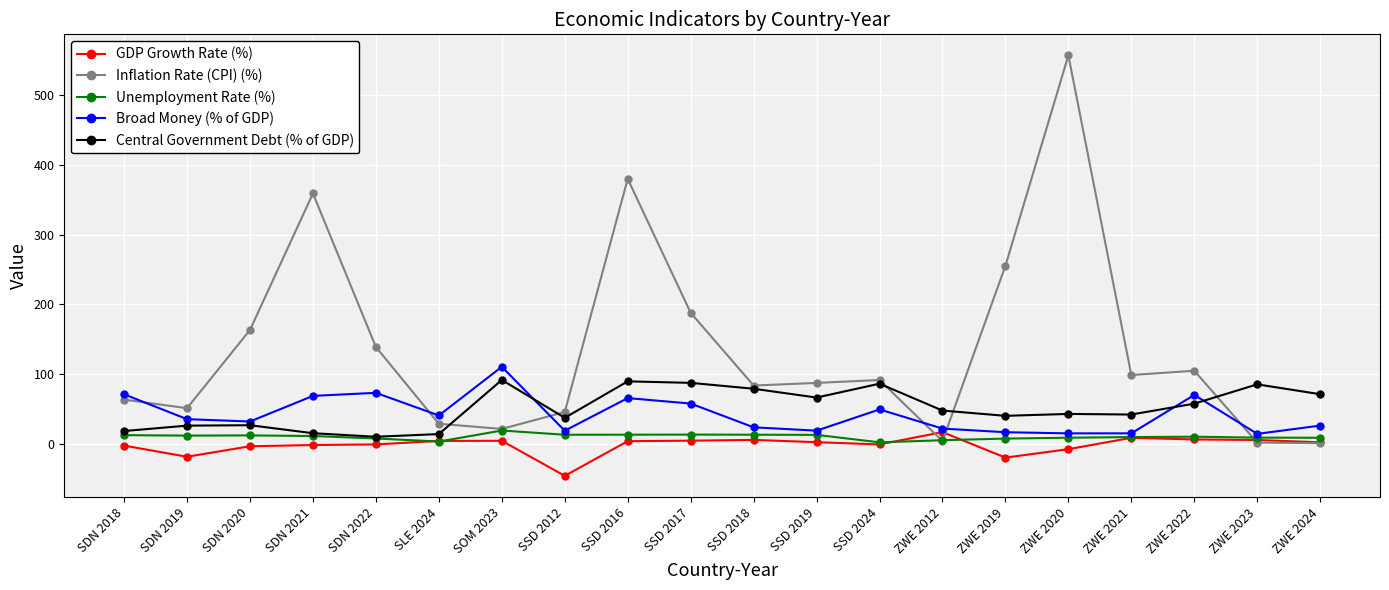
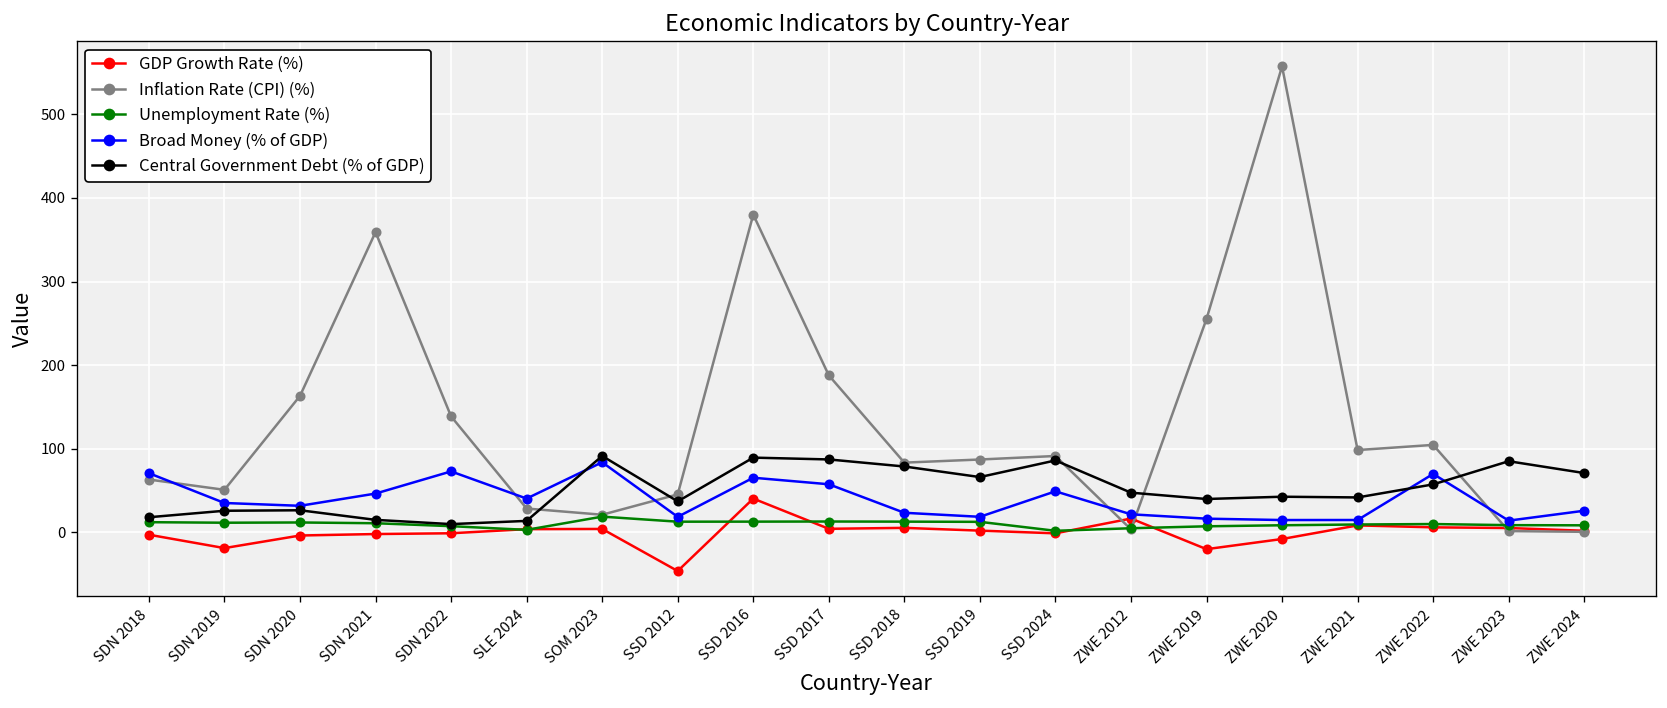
  {
    "GDP Growth Rate (%)": {
      "SDN 2018": 0,
      "SDN 2019": -20,
      "SDN 2020": 0,
      "SDN 2021": 0,
      "SDN 2022": 0,
      "SOM 2023": 0,
      "SSD 2012": -50,
-     "SSD 2016": 0,
+     "SSD 2016": 40,
      "SSD 2017": 0,
      "SSD 2018": 10,
      "SSD 2019": 0,
      "ZWE 2012": 20,
      "ZWE 2019": -20,
      "ZWE 2020": -10,
      "ZWE 2022": 10
    },
    "Inflation Rate (CPI) (%)": {
      "SDN 2018": 60,
      "SDN 2019": 50,
      "SDN 2020": 160,
      "SDN 2021": 360,
      "SDN 2022": 140,
      "SLE 2024": 30,
      "SSD 2012": 50,
      "SSD 2016": 380,
      "SSD 2017": 190,
      "SSD 2018": 80,
      "SSD 2019": 90,
      "SSD 2024": 90,
      "ZWE 2019": 260,
      "ZWE 2020": 560,
      "ZWE 2021": 100,
      "ZWE 2022": 100,
      "ZWE 2023": 0
    },
    "Unemployment Rate (%)": {
      "SDN 2018": 10,
      "SDN 2019": 10,
      "SDN 2020": 10,
      "SDN 2021": 10,
      "SSD 2012": 10,
      "SSD 2016": 10,
      "SSD 2017": 10,
      "SSD 2018": 10,
      "SSD 2019": 10,
      "ZWE 2019": 10,
      "ZWE 2020": 10,
      "ZWE 2022": 10,
      "ZWE 2024": 10
    },
    "Broad Money (% of GDP)": {
      "SDN 2018": 70,
      "SDN 2019": 40,
      "SDN 2020": 30,
-     "SDN 2021": 70,
+     "SDN 2021": 50,
      "SDN 2022": 70,
      "SLE 2024": 40,
-     "SOM 2023": 110,
+     "SOM 2023": 80,
      "SSD 2012": 20,
      "SSD 2016": 70,
      "SSD 2017": 60,
      "SSD 2018": 20,
      "SSD 2019": 20,
      "SSD 2024": 50,
      "ZWE 2012": 20,
      "ZWE 2019": 20,
      "ZWE 2020": 10,
      "ZWE 2021": 10,
      "ZWE 2022": 70,
      "ZWE 2023": 10,
      "ZWE 2024": 30
    },
    "Central Government Debt (% of GDP)": {
      "SDN 2018": 20,
      "SDN 2019": 30,
      "SDN 2020": 30,
      "SDN 2021": 20,
      "SLE 2024": 10,
      "SOM 2023": 90,
      "SSD 2012": 40,
      "SSD 2016": 90,
      "SSD 2017": 90,
      "SSD 2018": 80,
      "SSD 2019": 70,
      "SSD 2024": 90,
      "ZWE 2012": 50,
      "ZWE 2019": 40,
      "ZWE 2020": 40,
      "ZWE 2021": 40,
      "ZWE 2022": 60,
      "ZWE 2023": 90,
      "ZWE 2024": 70
    }
  }
